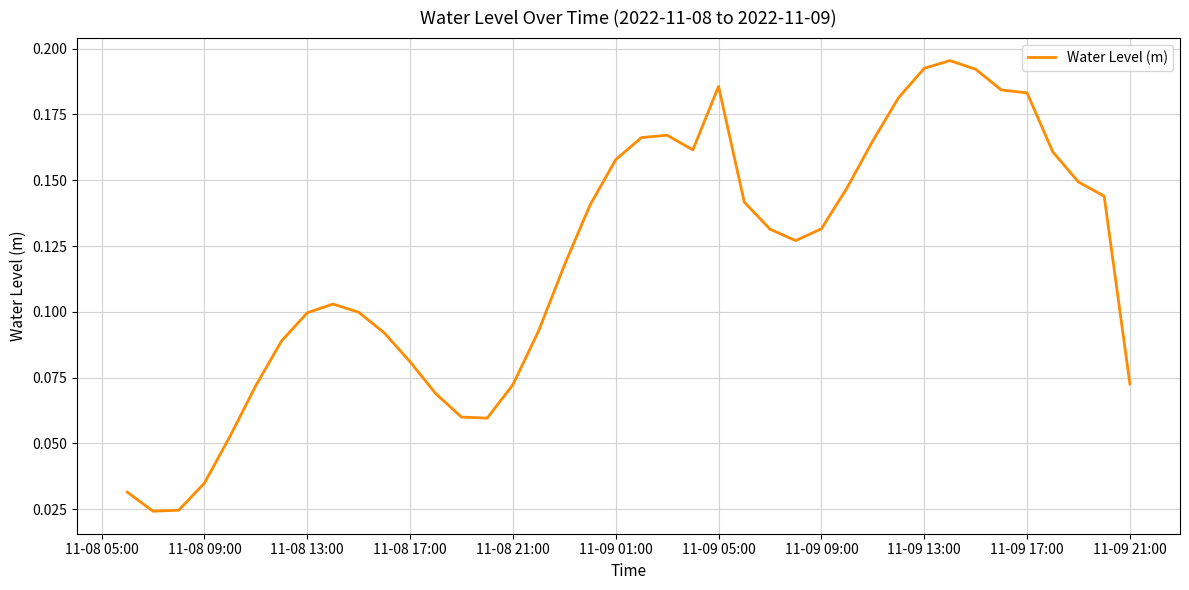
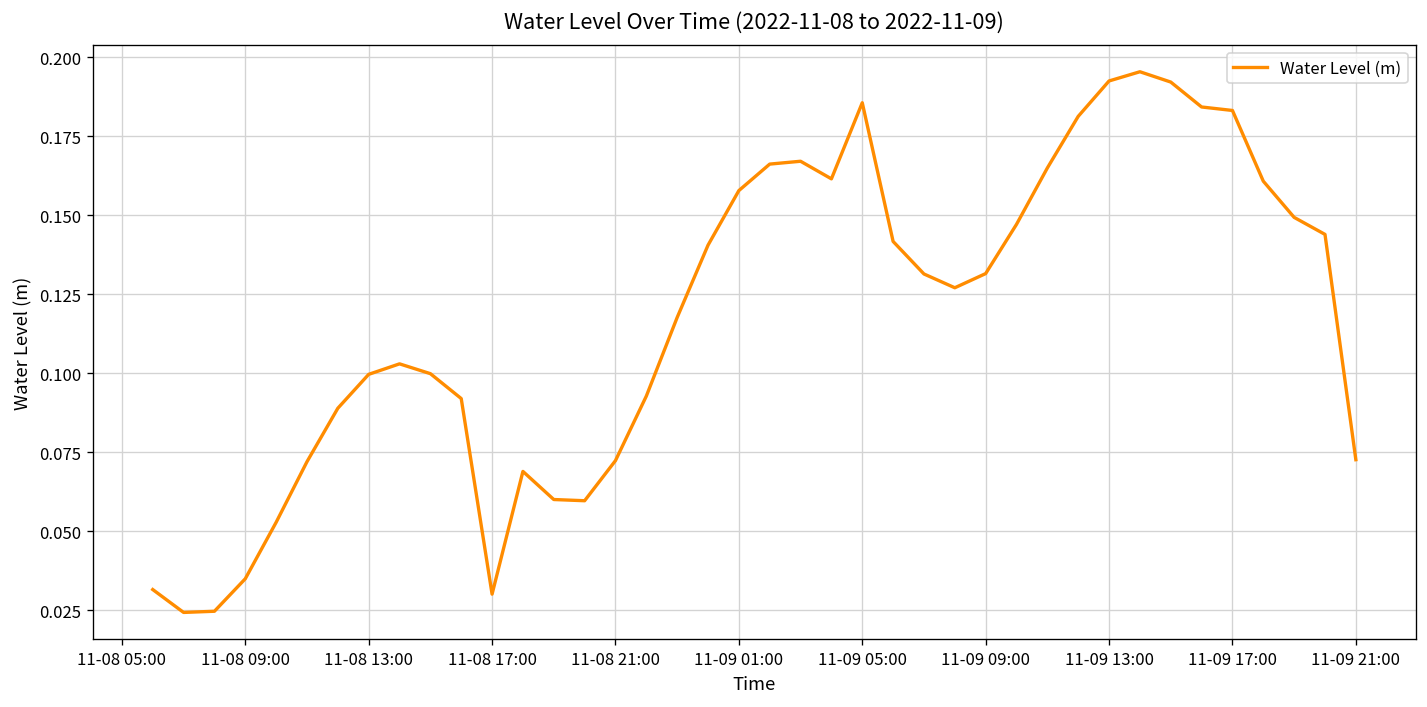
  {
    "11-08 09:00": 0.035,
    "11-08 13:00": 0.100,
-   "11-08 17:00": 0.081,
+   "11-08 17:00": 0.030,
    "11-08 21:00": 0.072,
    "11-09 01:00": 0.158,
    "11-09 05:00": 0.186,
    "11-09 09:00": 0.132,
    "11-09 13:00": 0.193,
    "11-09 17:00": 0.183,
    "11-09 21:00": 0.073
  }
